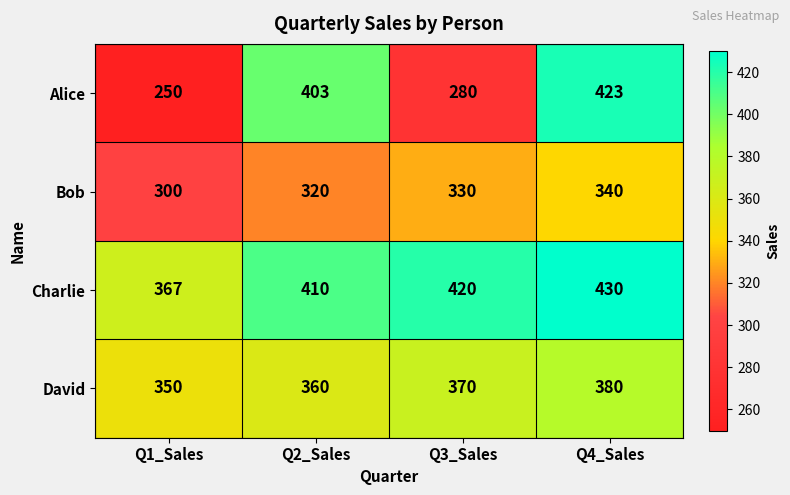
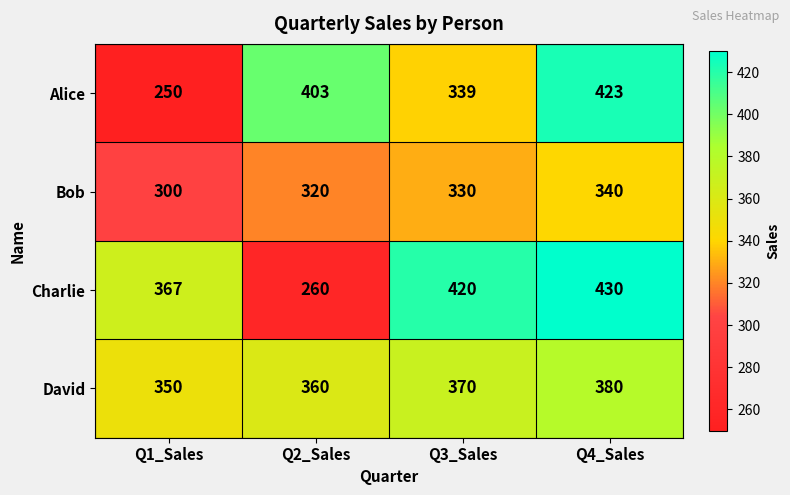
  {
    "Alice": {
      "Q1_Sales": 250,
      "Q2_Sales": 403,
-     "Q3_Sales": 280,
+     "Q3_Sales": 339,
      "Q4_Sales": 423
    },
    "Bob": {
      "Q1_Sales": 300,
      "Q2_Sales": 320,
      "Q3_Sales": 330,
      "Q4_Sales": 340
    },
    "Charlie": {
      "Q1_Sales": 367,
-     "Q2_Sales": 410,
+     "Q2_Sales": 260,
      "Q3_Sales": 420,
      "Q4_Sales": 430
    },
    "David": {
      "Q1_Sales": 350,
      "Q2_Sales": 360,
      "Q3_Sales": 370,
      "Q4_Sales": 380
    }
  }
